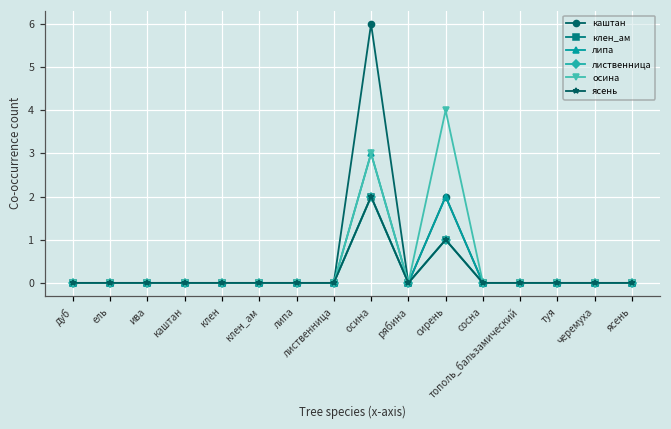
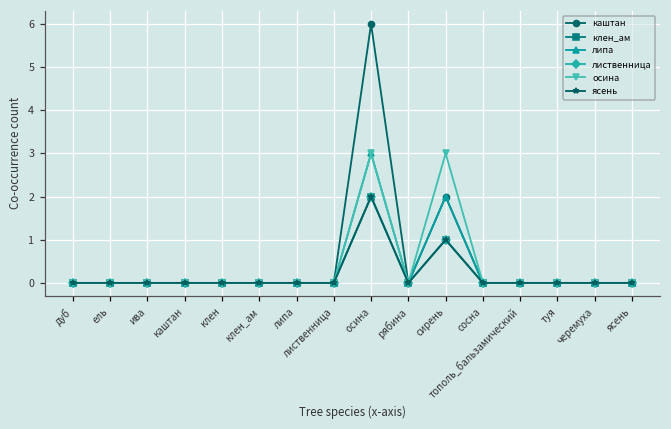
  {
    "осина": {
-     "сирень": 4
+     "сирень": 3
    }
  }
